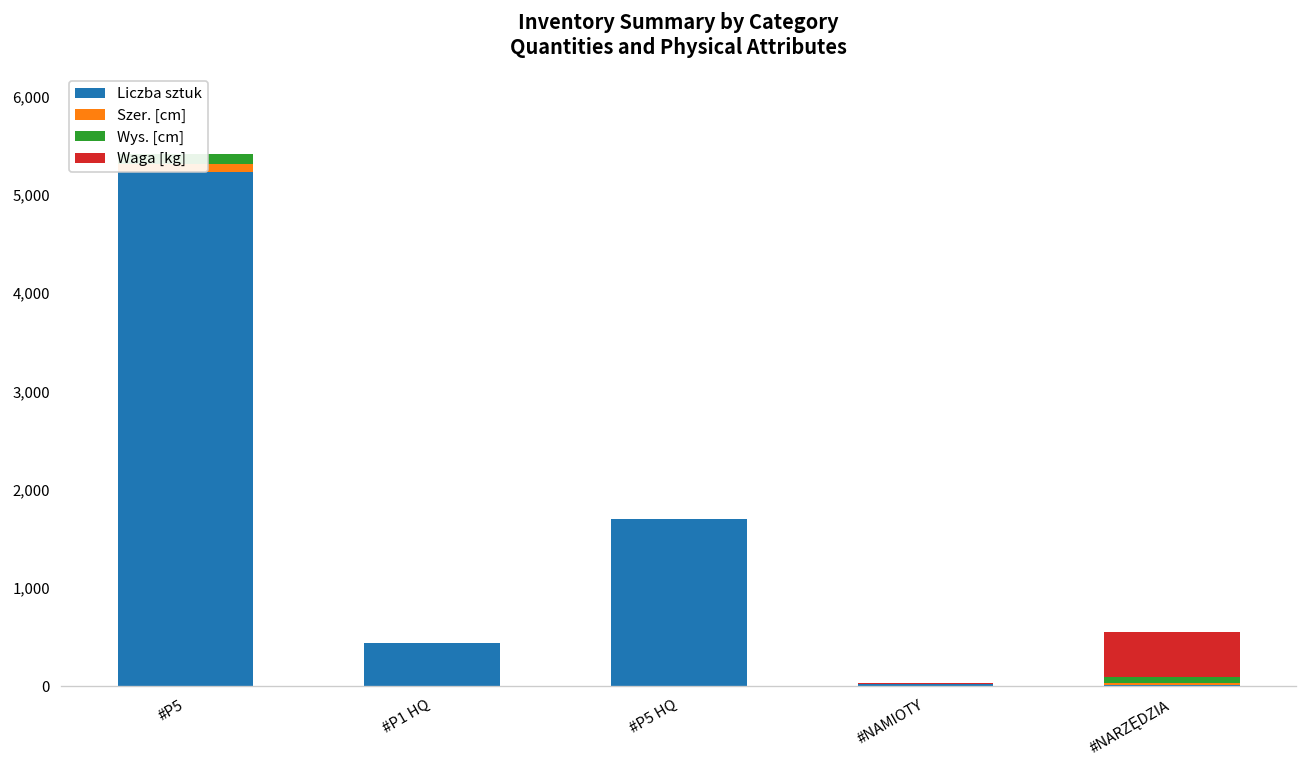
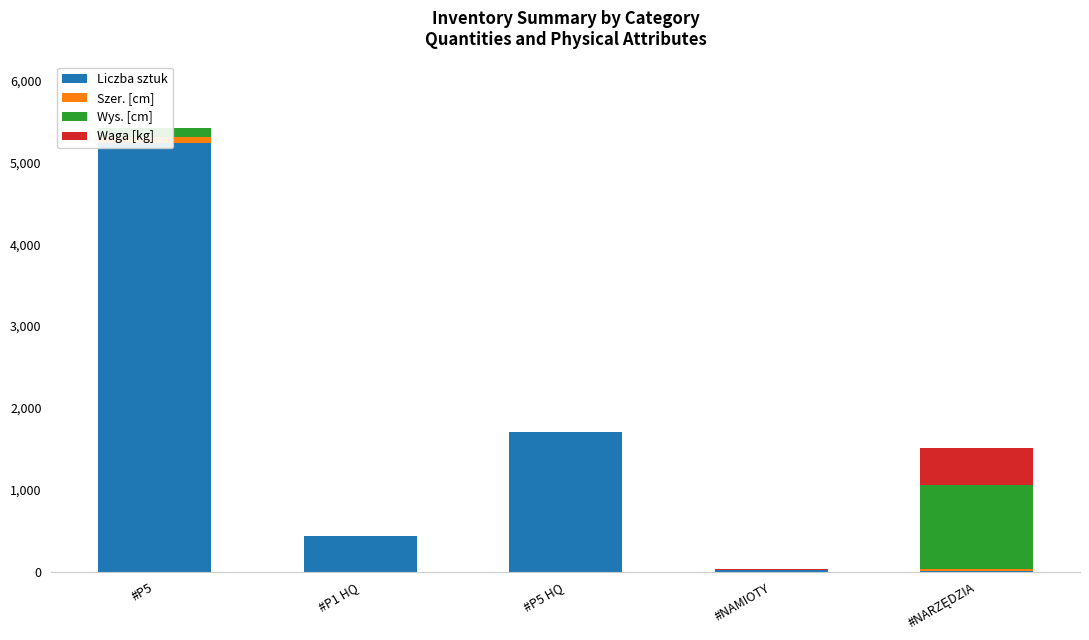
  {
    "Liczba sztuk": {
      "#P1 HQ": "400",
      "#P5 HQ": "1,700"
    },
    "Szer. [cm]": {
      "#P1 HQ": "0",
      "#P5 HQ": "0",
      "#NAMIOTY": "0"
    },
    "Wys. [cm]": {
      "#P1 HQ": "0",
      "#P5 HQ": "0",
      "#NAMIOTY": "0",
-     "#NARZĘDZIA": "100"
+     "#NARZĘDZIA": "1,000"
    },
    "Waga [kg]": {
      "#P1 HQ": "0",
      "#P5 HQ": "0",
      "#NARZĘDZIA": "500"
    }
  }
